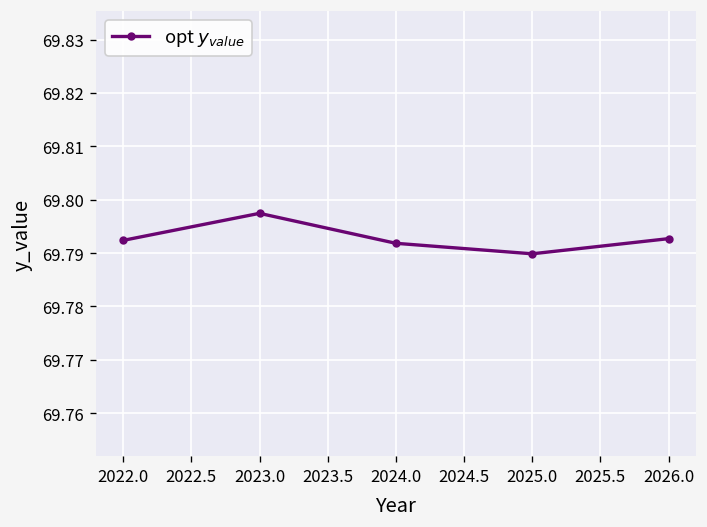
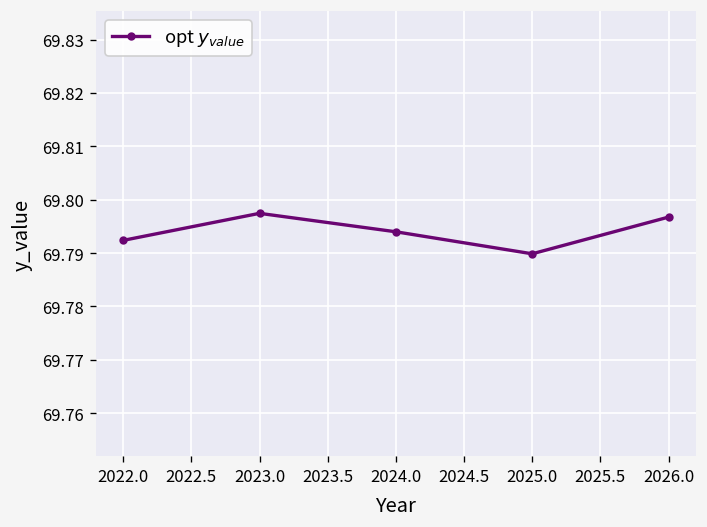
  {
    "2022.0": 69.792,
    "2023.0": 69.797,
-   "2024.0": 69.792,
+   "2024.0": 69.794,
    "2025.0": 69.790,
-   "2026.0": 69.793
+   "2026.0": 69.797
  }
